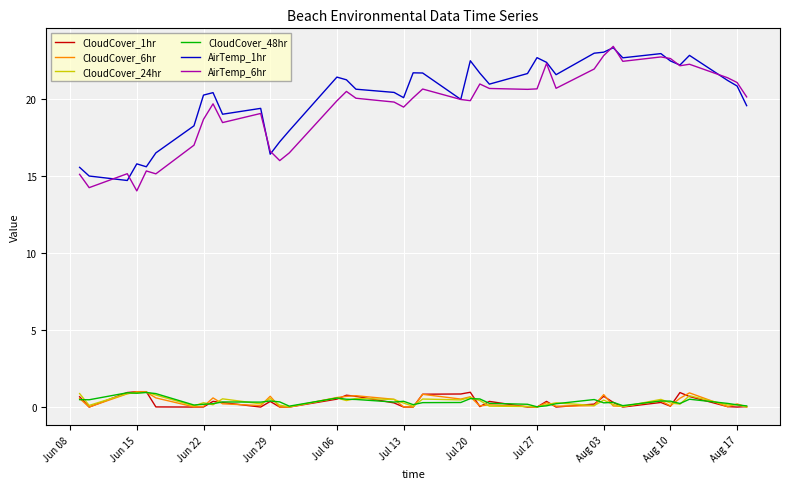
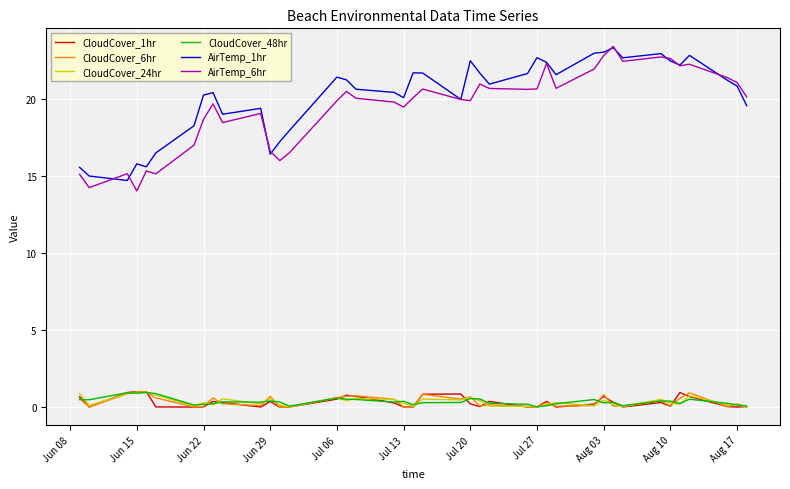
  {
    "CloudCover_1hr": {
-     "Jul 20": 1.0
+     "Jul 20": 0.2
    },
    "CloudCover_24hr": {
      "Aug 03": 0.5
    },
    "CloudCover_48hr": {
      "Aug 03": 0.3
    },
    "AirTemp_1hr": {
      "Jun 15": 15.8,
      "Jun 22": 20.3,
      "Jun 29": 16.4,
      "Jul 06": 21.5,
      "Jul 13": 20.1,
      "Jul 20": 22.5,
      "Jul 27": 22.7,
      "Aug 03": 23.1,
      "Aug 17": 20.9
    },
    "AirTemp_6hr": {
      "Jun 15": 14.1,
      "Jun 22": 18.7,
      "Jun 29": 16.6,
      "Jul 06": 19.9,
      "Jul 13": 19.5,
      "Jul 20": 19.9,
      "Jul 27": 20.7,
      "Aug 03": 22.9,
      "Aug 17": 21.1
    }
  }
